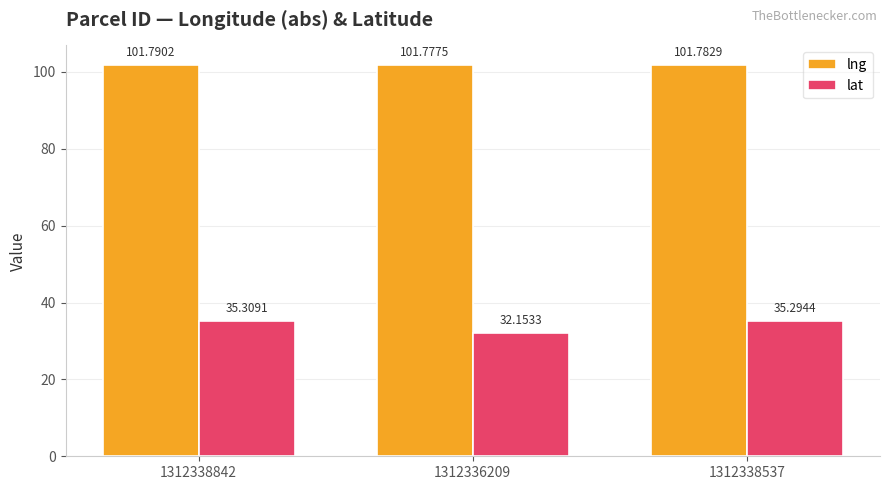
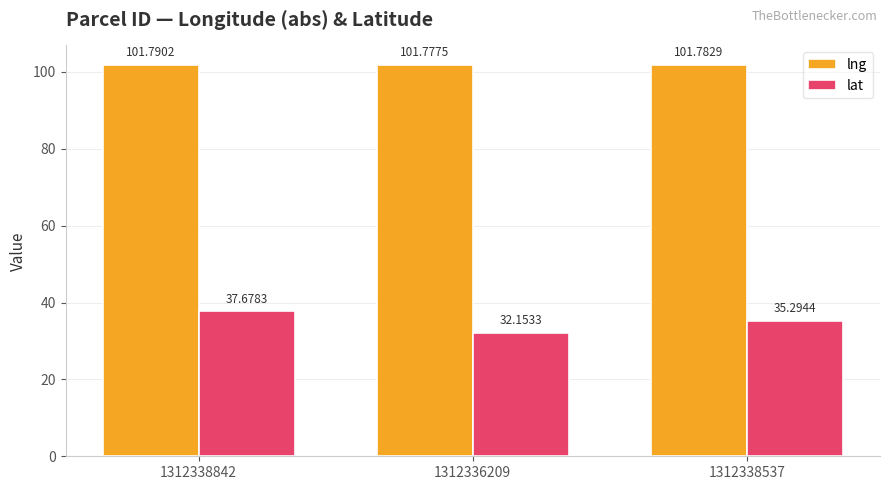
  {
    "lng": {
      "1312338842": 101.7902,
      "1312336209": 101.7775,
      "1312338537": 101.7829
    },
    "lat": {
-     "1312338842": 35.3091,
+     "1312338842": 37.6783,
      "1312336209": 32.1533,
      "1312338537": 35.2944
    }
  }
